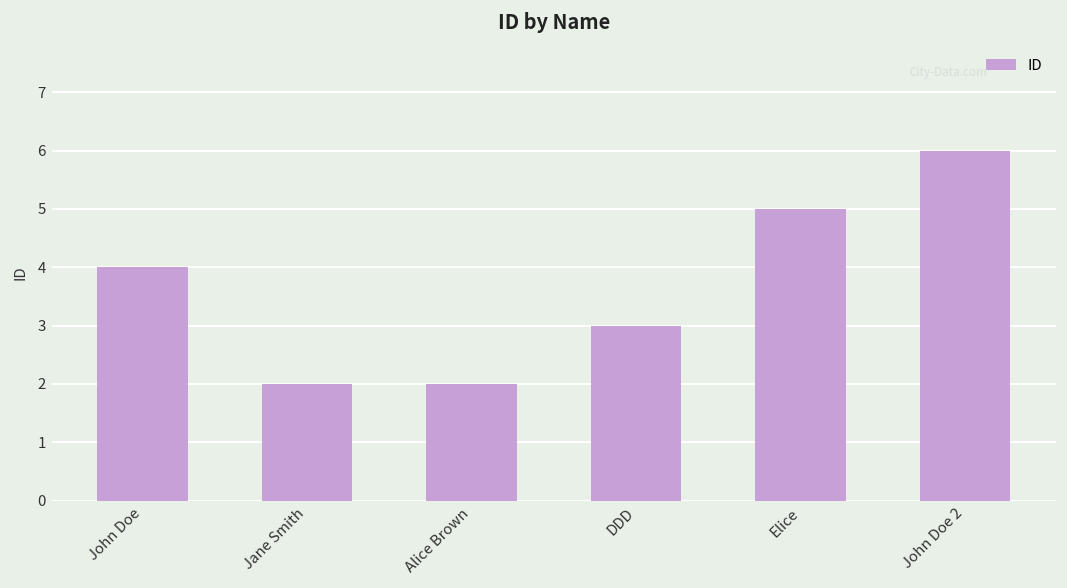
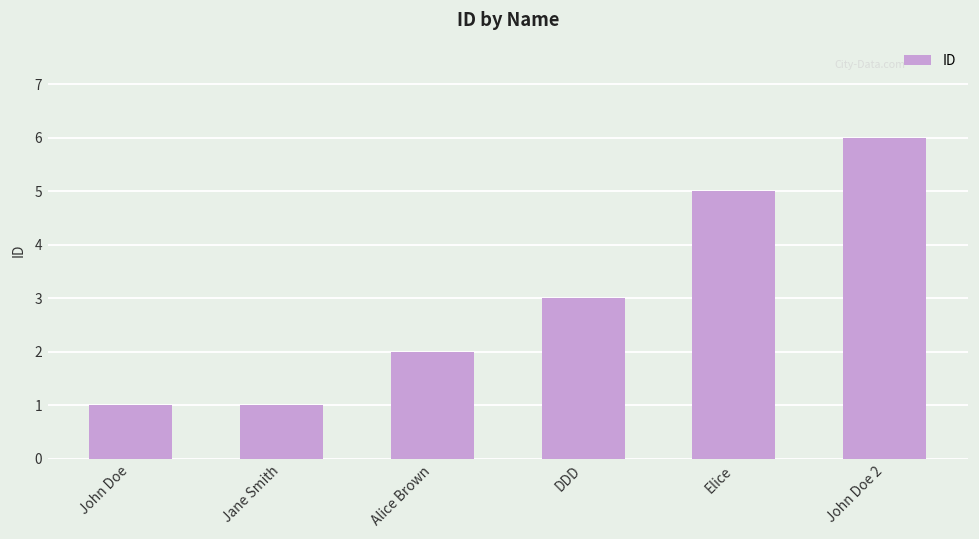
  {
-   "John Doe": 4,
-   "Jane Smith": 2,
+   "John Doe": 1,
+   "Jane Smith": 1,
    "Alice Brown": 2,
    "DDD": 3,
    "Elice": 5,
    "John Doe 2": 6
  }
